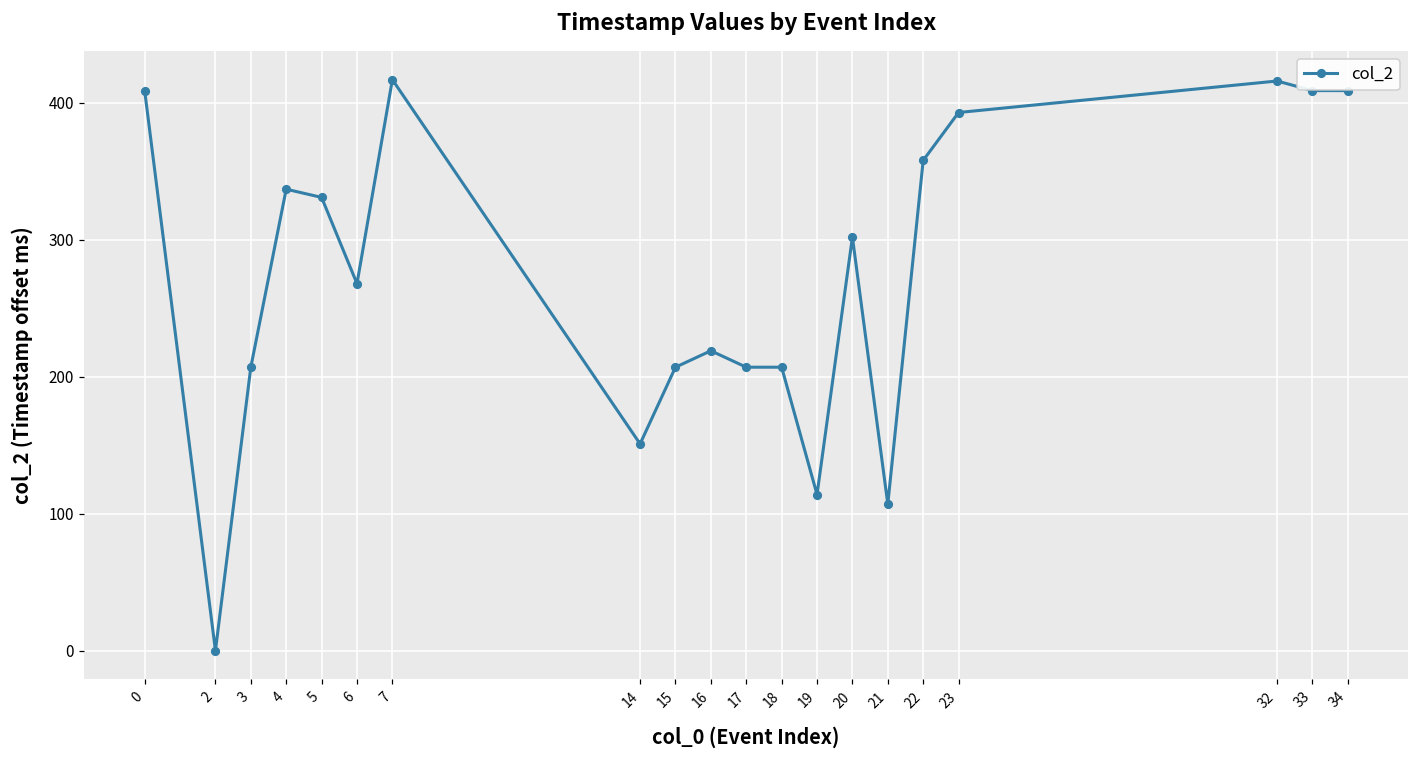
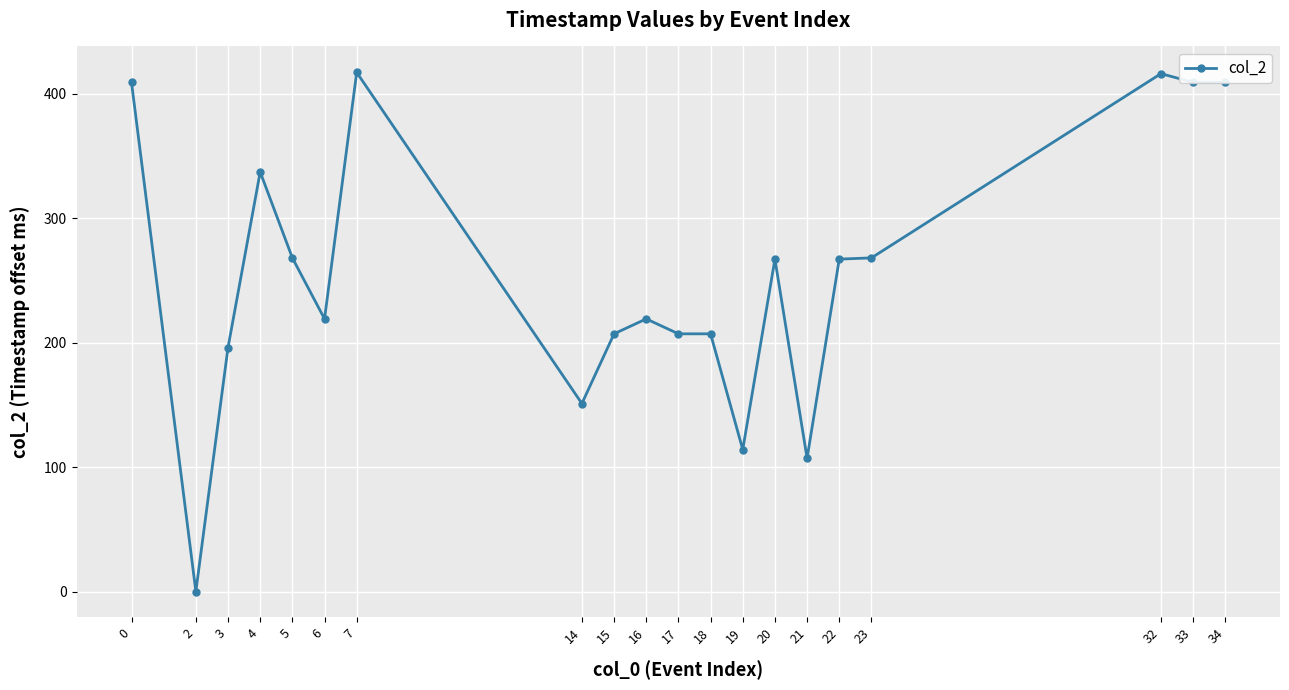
  {
    "0": 409,
    "2": 0,
-   "3": 207,
+   "3": 196,
    "4": 337,
-   "5": 331,
-   "6": 268,
+   "5": 268,
+   "6": 219,
    "7": 417,
    "14": 151,
    "15": 207,
    "16": 219,
    "17": 207,
    "18": 207,
    "19": 114,
-   "20": 302,
+   "20": 267,
    "21": 107,
-   "22": 358,
-   "23": 393,
+   "22": 267,
+   "23": 268,
    "32": 416
  }
